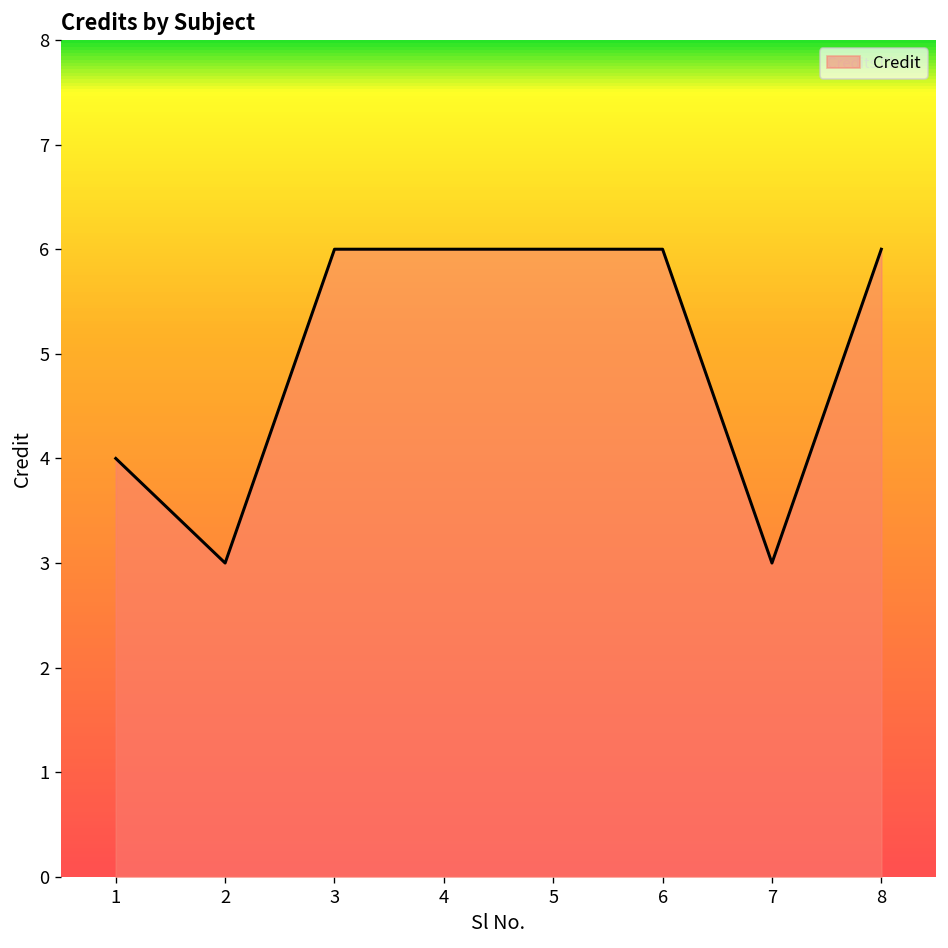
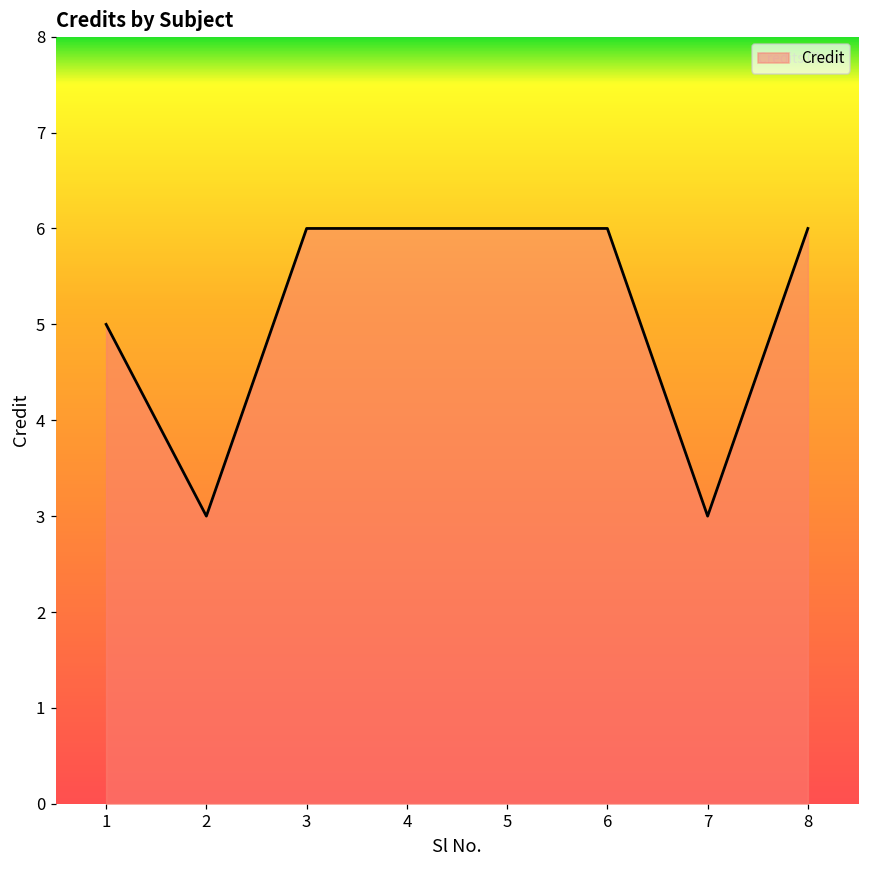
  {
-   "1": 4,
+   "1": 5,
    "2": 3,
    "3": 6,
    "4": 6,
    "5": 6,
    "6": 6,
    "7": 3,
    "8": 6
  }
